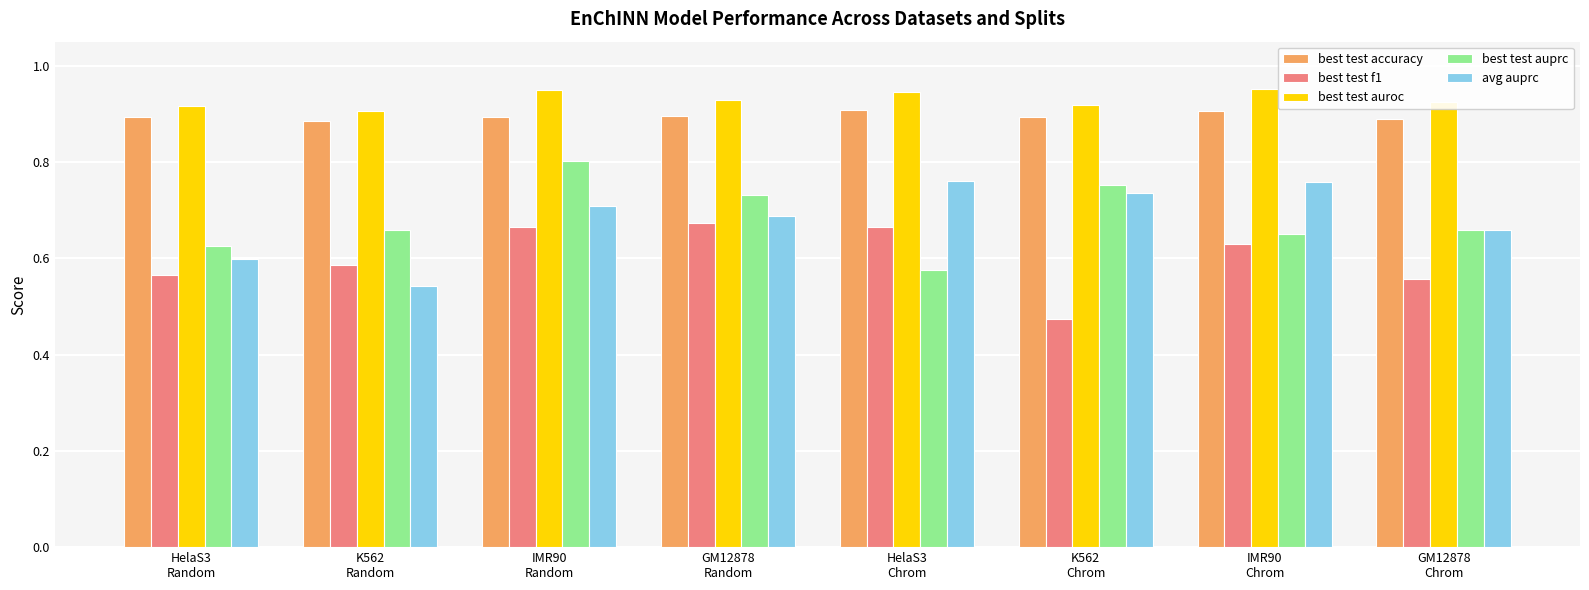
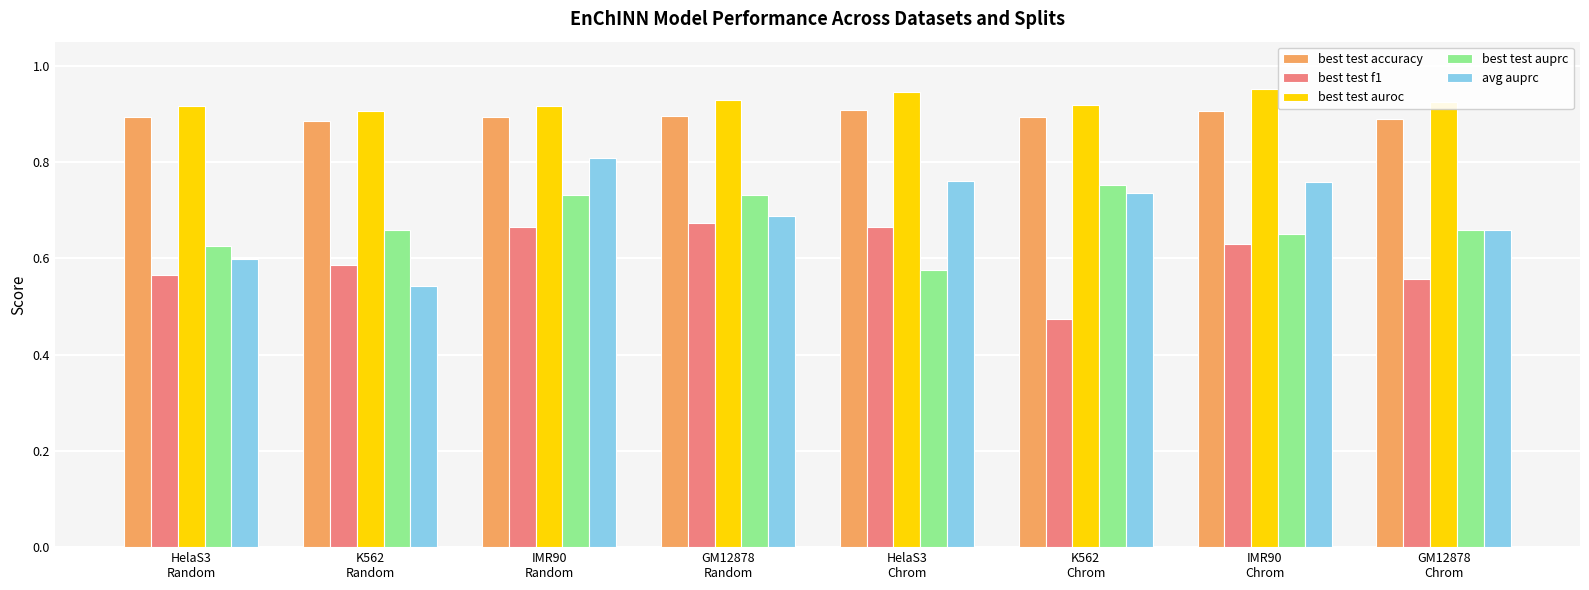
  {
    "best test auroc": {
      "HelaS3 Random": 0.92,
      "K562 Random": 0.91,
-     "IMR90 Random": 0.95,
+     "IMR90 Random": 0.92,
      "GM12878 Random": 0.93,
      "HelaS3 Chrom": 0.94,
      "K562 Chrom": 0.92,
      "IMR90 Chrom": 0.95
    },
    "best test auprc": {
      "HelaS3 Random": 0.63,
      "K562 Random": 0.66,
-     "IMR90 Random": 0.80,
+     "IMR90 Random": 0.73,
      "GM12878 Random": 0.73,
      "HelaS3 Chrom": 0.58,
      "K562 Chrom": 0.75,
      "IMR90 Chrom": 0.65,
      "GM12878 Chrom": 0.66
    },
    "avg auprc": {
      "HelaS3 Random": 0.60,
      "K562 Random": 0.54,
-     "IMR90 Random": 0.71,
+     "IMR90 Random": 0.81,
      "GM12878 Random": 0.69,
      "HelaS3 Chrom": 0.76,
      "K562 Chrom": 0.74,
      "IMR90 Chrom": 0.76,
      "GM12878 Chrom": 0.66
    }
  }
